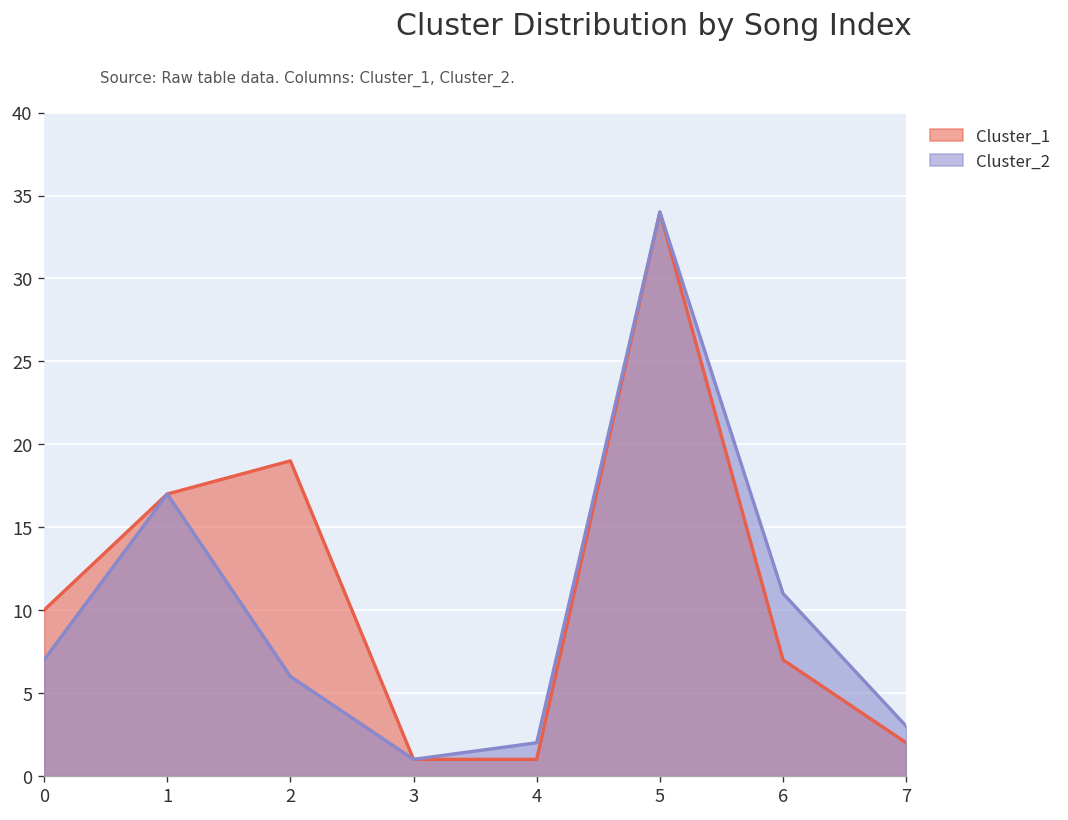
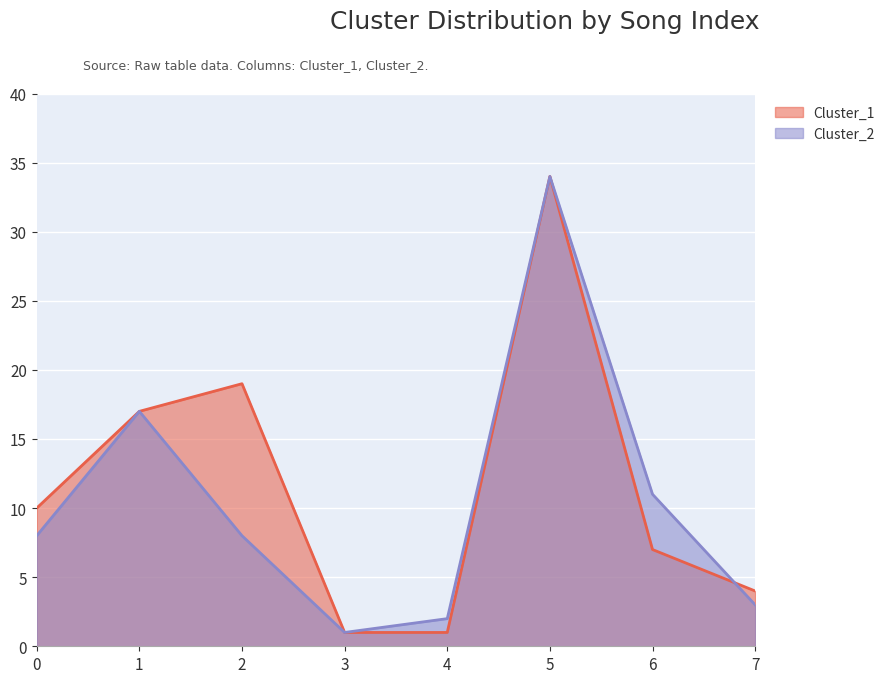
  {
    "Cluster_1": {
      "0": 10,
      "2": 19,
      "4": 1,
      "6": 7,
-     "7": 2
+     "7": 4
    },
    "Cluster_2": {
-     "0": 7,
-     "2": 6,
+     "0": 8,
+     "2": 8,
      "4": 2,
      "6": 11,
      "7": 3
    }
  }
